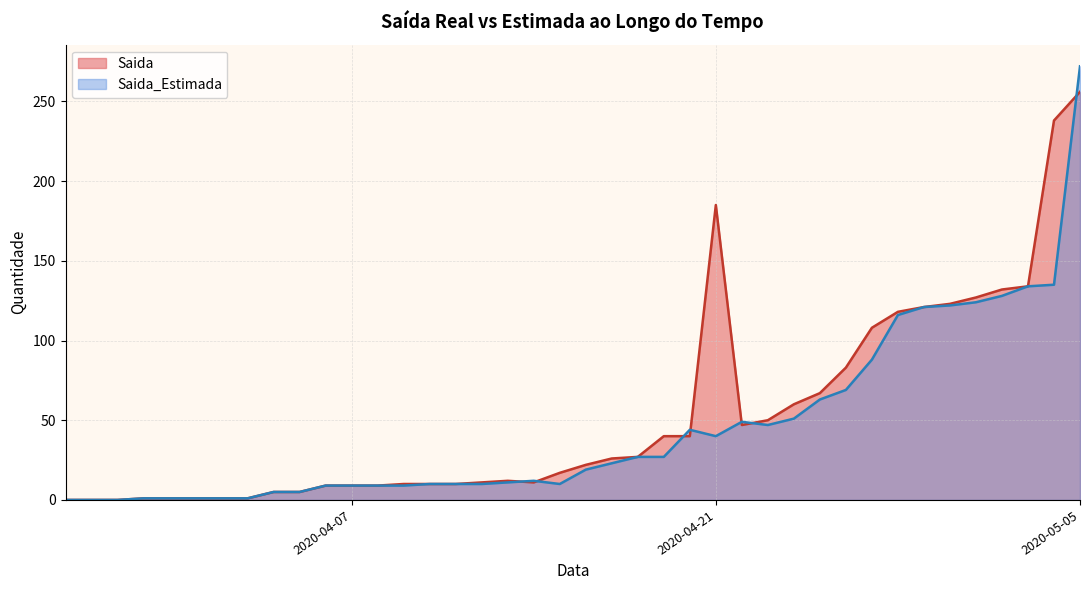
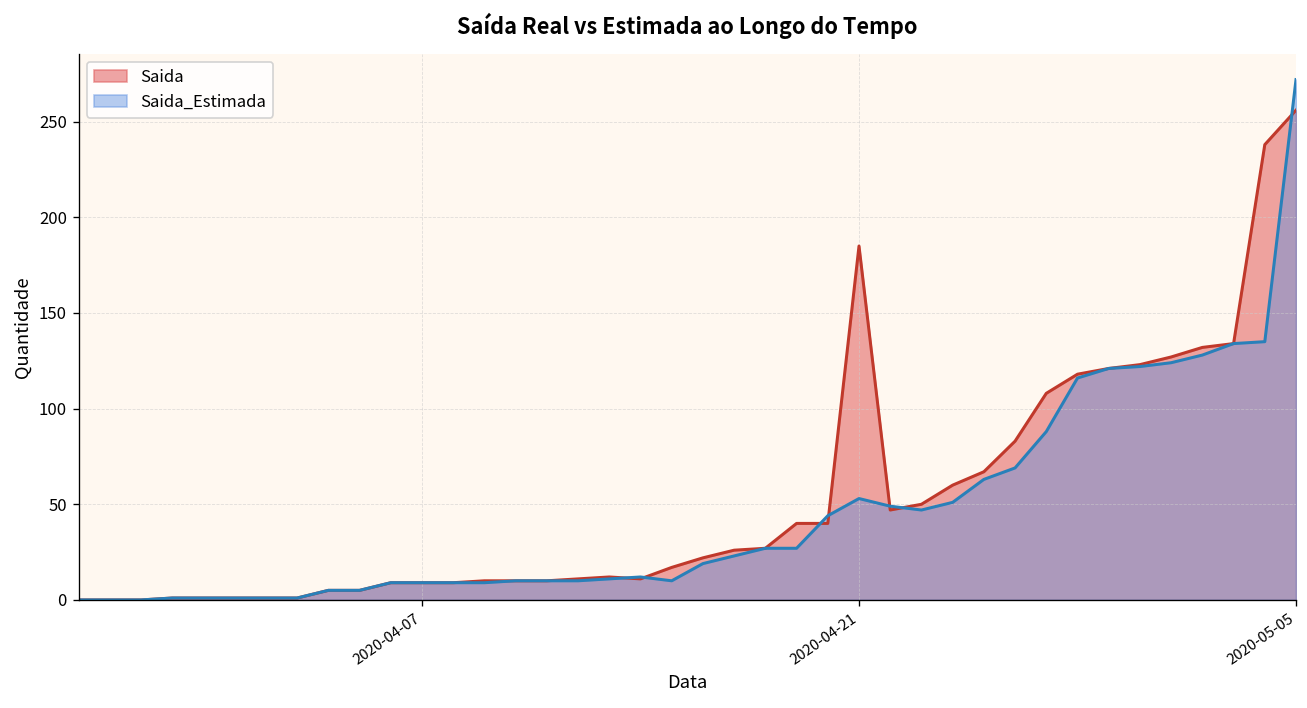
  {
    "Saida": {
      "2020-04-21": 185,
      "2020-05-05": 256
    },
    "Saida_Estimada": {
-     "2020-04-21": 40,
+     "2020-04-21": 53,
      "2020-05-05": 272
    }
  }
